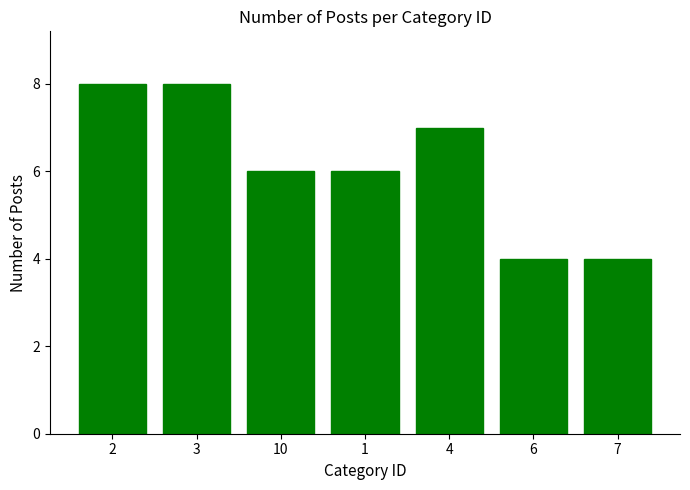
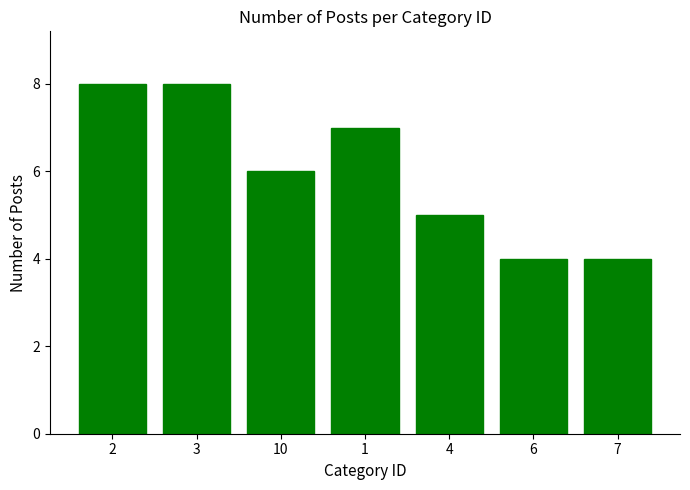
  {
    "2": 8,
    "3": 8,
    "10": 6,
-   "1": 6,
-   "4": 7,
+   "1": 7,
+   "4": 5,
    "6": 4,
    "7": 4
  }
